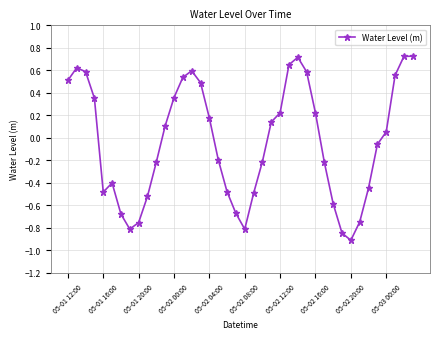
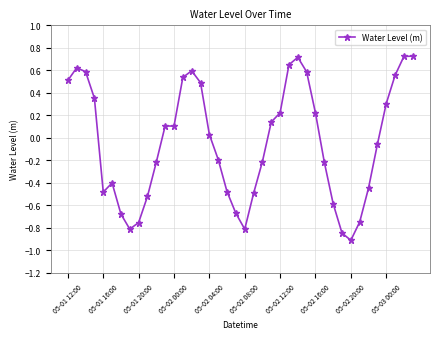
  {
    "05-01 12:00": 0.51,
    "05-01 16:00": -0.48,
    "05-01 20:00": -0.75,
-   "05-02 00:00": 0.36,
-   "05-02 04:00": 0.18,
+   "05-02 00:00": 0.10,
+   "05-02 04:00": 0.03,
    "05-02 08:00": -0.81,
    "05-02 12:00": 0.22,
    "05-02 16:00": 0.22,
    "05-02 20:00": -0.91,
-   "05-03 00:00": 0.05
+   "05-03 00:00": 0.30
  }
